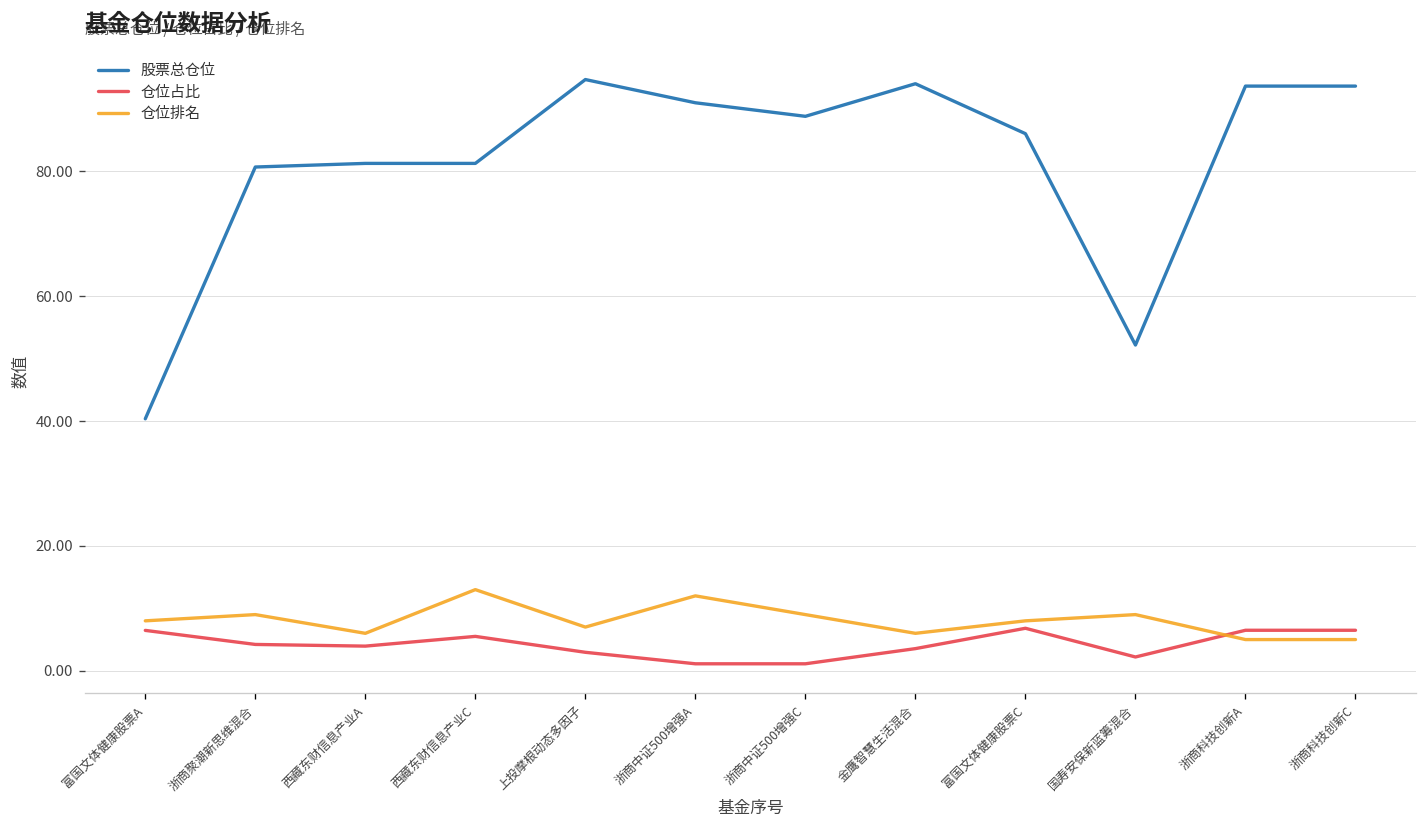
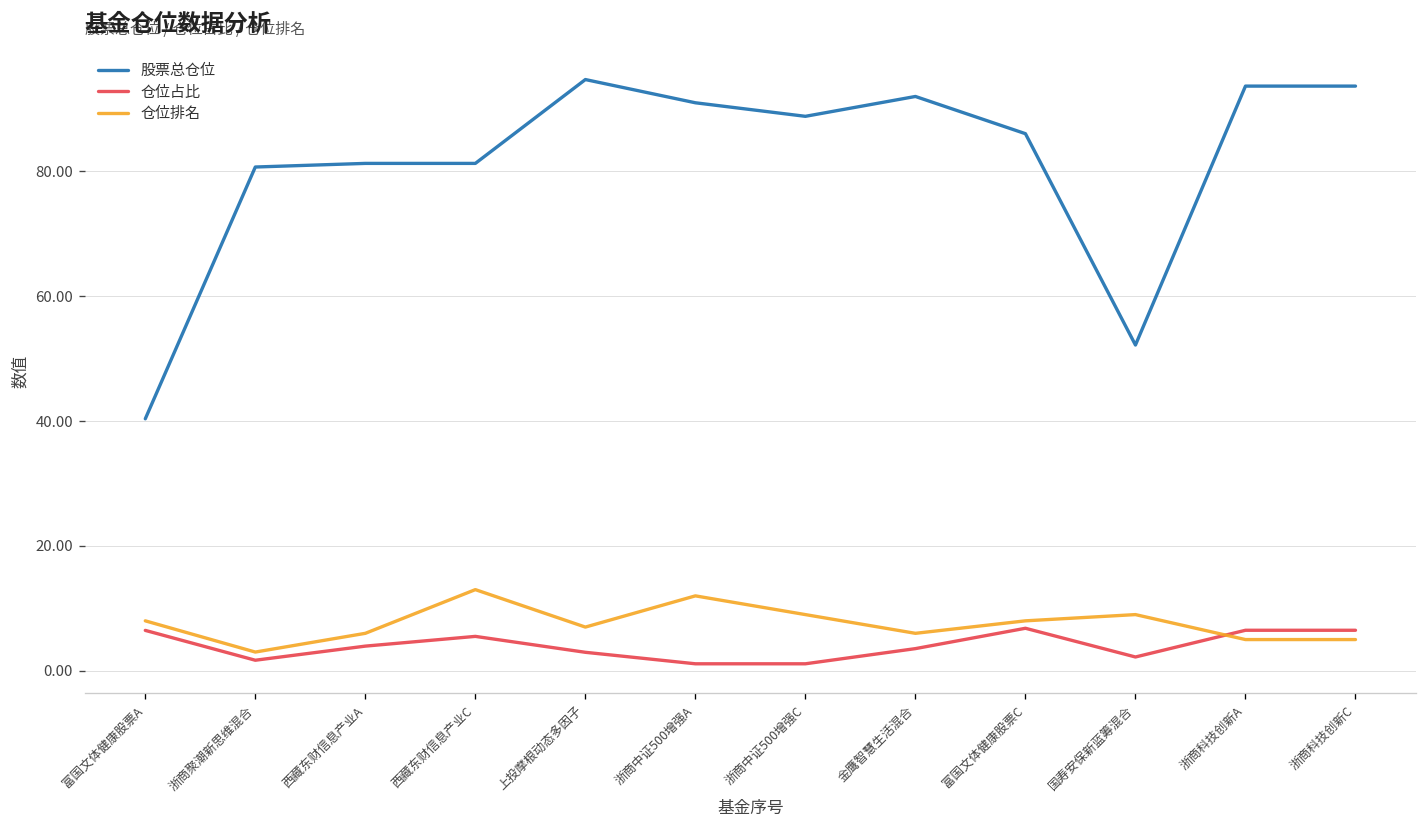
  {
    "股票总仓位": {
      "富国文体健康股票A": 40,
      "浙商聚潮新思维混合": 81,
      "西藏东财信息产业A": 81,
      "西藏东财信息产业C": 81,
      "上投摩根动态多因子": 95,
      "浙商中证500增强A": 91,
      "浙商中证500增强C": 89,
-     "金鹰智慧生活混合": 94,
+     "金鹰智慧生活混合": 92,
      "富国文体健康股票C": 86,
      "国寿安保新蓝筹混合": 52,
      "浙商科技创新A": 94,
      "浙商科技创新C": 94
    },
    "仓位占比": {
      "富国文体健康股票A": 6,
-     "浙商聚潮新思维混合": 4,
+     "浙商聚潮新思维混合": 2,
      "西藏东财信息产业A": 4,
      "西藏东财信息产业C": 6,
      "上投摩根动态多因子": 3,
      "浙商中证500增强A": 1,
      "浙商中证500增强C": 1,
      "金鹰智慧生活混合": 4,
      "富国文体健康股票C": 7,
      "国寿安保新蓝筹混合": 2,
      "浙商科技创新A": 6,
      "浙商科技创新C": 6
    },
    "仓位排名": {
      "富国文体健康股票A": 8,
-     "浙商聚潮新思维混合": 9,
+     "浙商聚潮新思维混合": 3,
      "西藏东财信息产业A": 6,
      "西藏东财信息产业C": 13,
      "上投摩根动态多因子": 7,
      "浙商中证500增强A": 12,
      "浙商中证500增强C": 9,
      "金鹰智慧生活混合": 6,
      "富国文体健康股票C": 8,
      "国寿安保新蓝筹混合": 9,
      "浙商科技创新A": 5,
      "浙商科技创新C": 5
    }
  }
